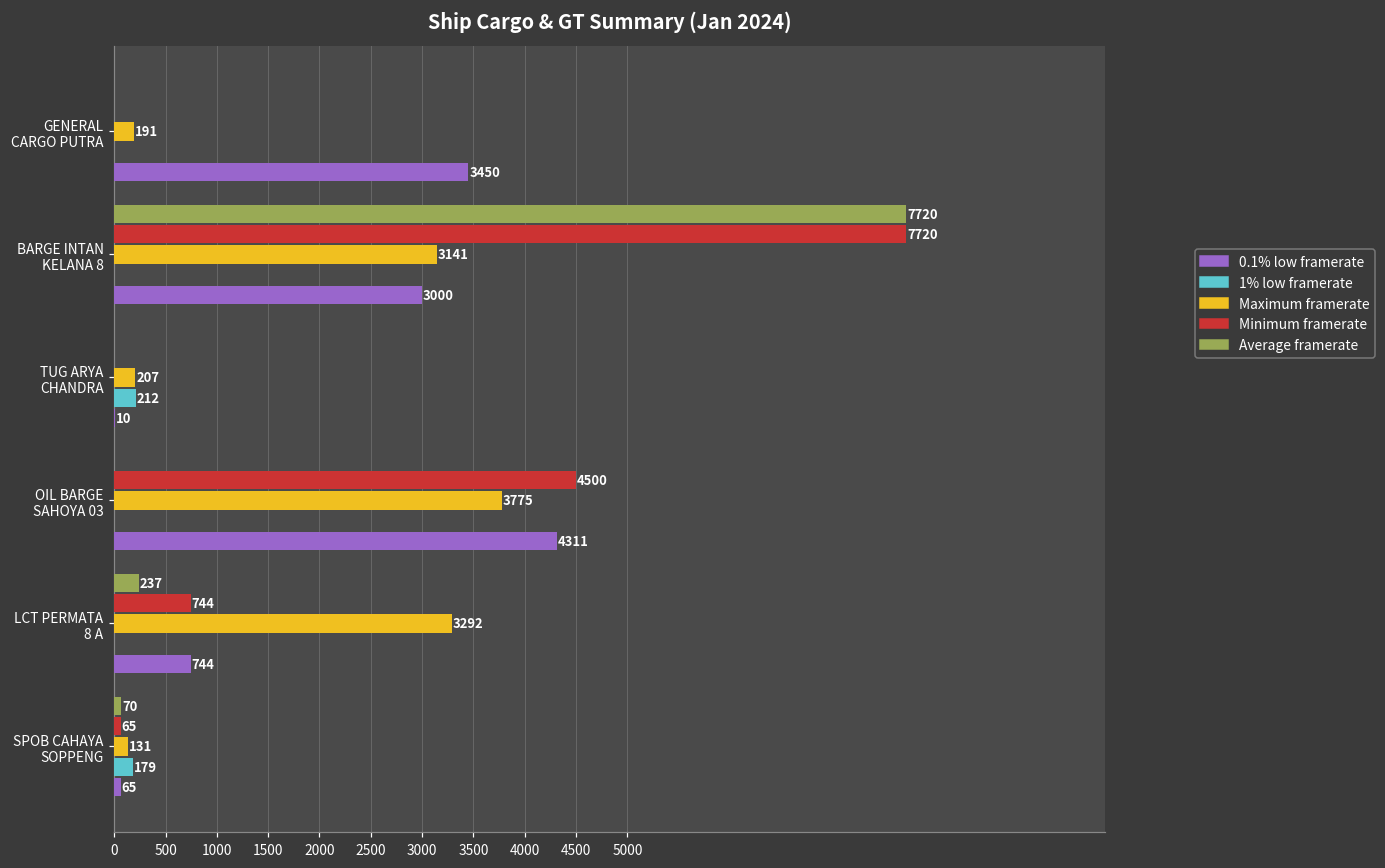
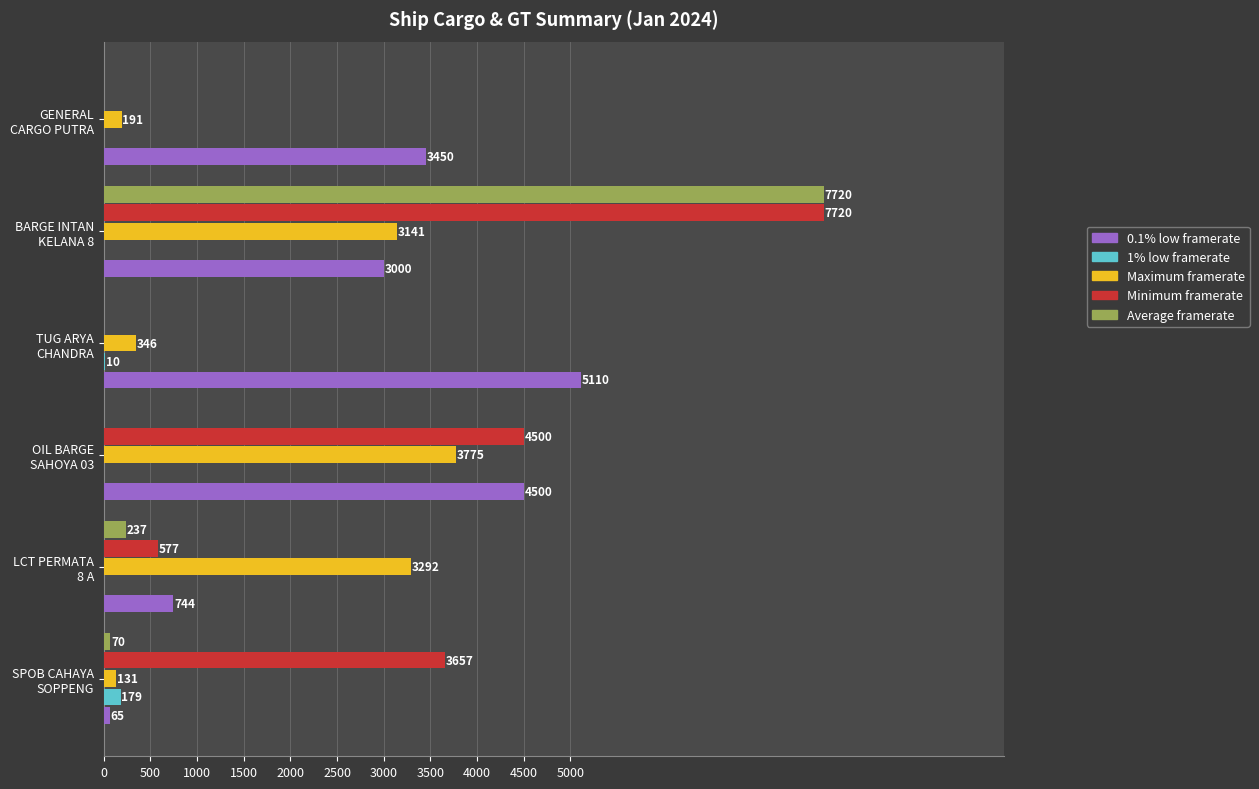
  {
    "0.1% low framerate": {
      "GENERAL CARGO PUTRA": 3450,
      "BARGE INTAN KELANA 8": 3000,
-     "TUG ARYA CHANDRA": 10,
-     "OIL BARGE SAHOYA 03": 4311,
+     "TUG ARYA CHANDRA": 5110,
+     "OIL BARGE SAHOYA 03": 4500,
      "LCT PERMATA 8 A": 744,
      "SPOB CAHAYA SOPPENG": 65
    },
    "1% low framerate": {
-     "TUG ARYA CHANDRA": 212,
+     "TUG ARYA CHANDRA": 10,
      "SPOB CAHAYA SOPPENG": 179
    },
    "Maximum framerate": {
      "GENERAL CARGO PUTRA": 191,
      "BARGE INTAN KELANA 8": 3141,
-     "TUG ARYA CHANDRA": 207,
+     "TUG ARYA CHANDRA": 346,
      "OIL BARGE SAHOYA 03": 3775,
      "LCT PERMATA 8 A": 3292,
      "SPOB CAHAYA SOPPENG": 131
    },
    "Minimum framerate": {
      "BARGE INTAN KELANA 8": 7720,
      "OIL BARGE SAHOYA 03": 4500,
-     "LCT PERMATA 8 A": 744,
-     "SPOB CAHAYA SOPPENG": 65
+     "LCT PERMATA 8 A": 577,
+     "SPOB CAHAYA SOPPENG": 3657
    },
    "Average framerate": {
      "BARGE INTAN KELANA 8": 7720,
      "LCT PERMATA 8 A": 237,
      "SPOB CAHAYA SOPPENG": 70
    }
  }
